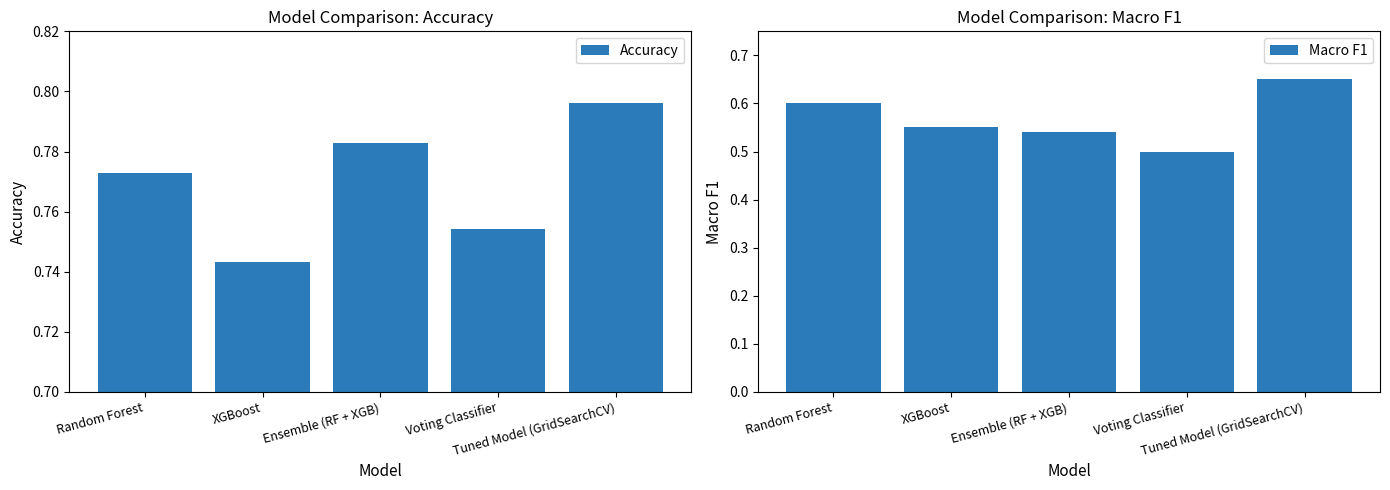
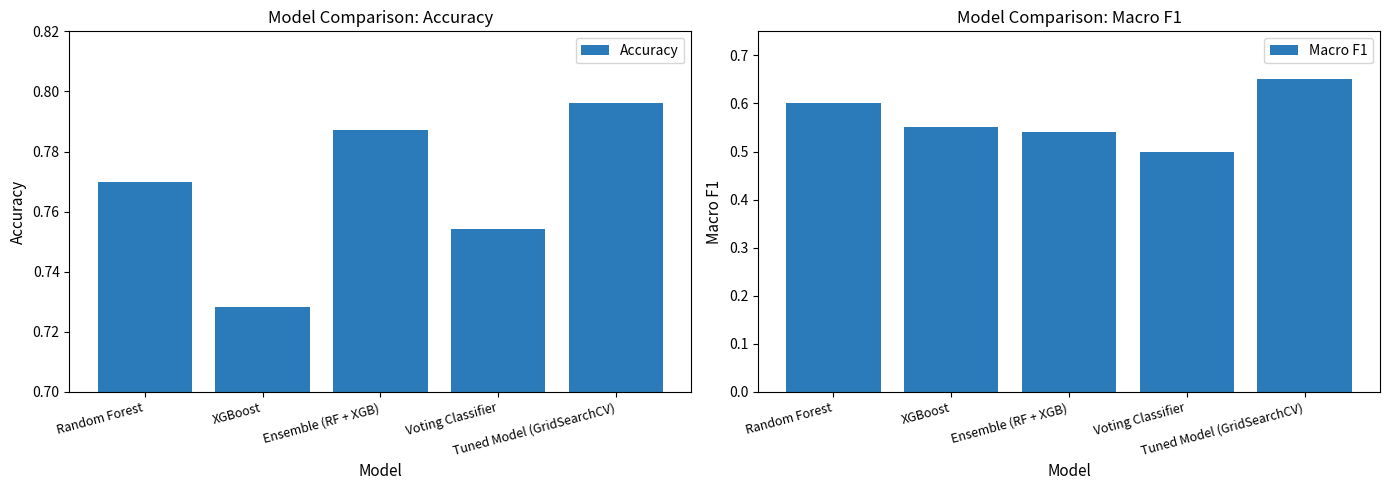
  {
    "Model Comparison: Accuracy": {
-     "Random Forest": 0.773,
-     "XGBoost": 0.743,
-     "Ensemble (RF + XGB)": 0.783,
+     "Random Forest": 0.770,
+     "XGBoost": 0.728,
+     "Ensemble (RF + XGB)": 0.787,
      "Voting Classifier": 0.754,
      "Tuned Model (GridSearchCV)": 0.796
    },
    "Model Comparison: Macro F1": {
      "Random Forest": 0.60,
      "XGBoost": 0.55,
      "Ensemble (RF + XGB)": 0.54,
      "Voting Classifier": 0.50,
      "Tuned Model (GridSearchCV)": 0.65
    }
  }
